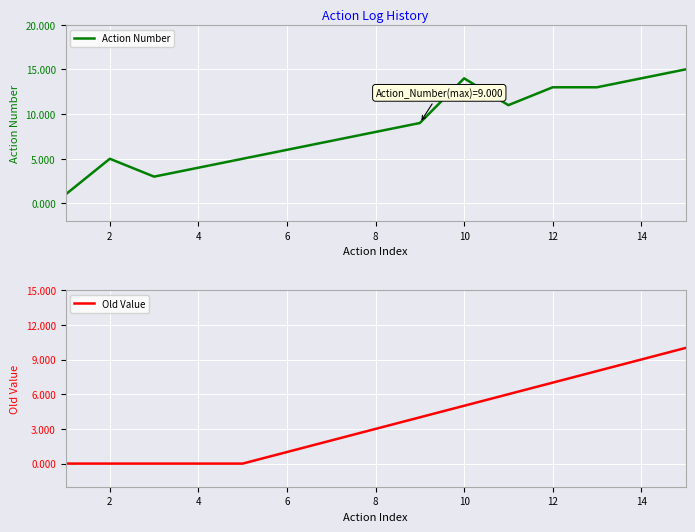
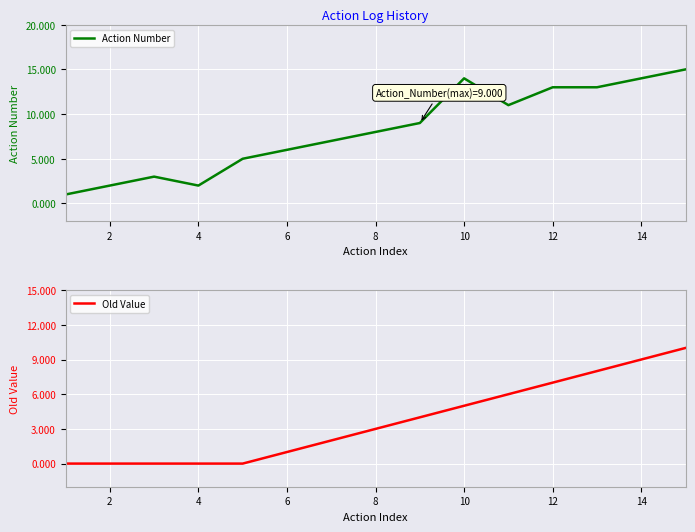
  {
    "Action Log History": {
-     "2": 5,
-     "4": 4,
+     "2": 2,
+     "4": 2,
      "6": 6,
      "8": 8,
      "10": 14,
      "12": 13,
      "14": 14
    }
  }
